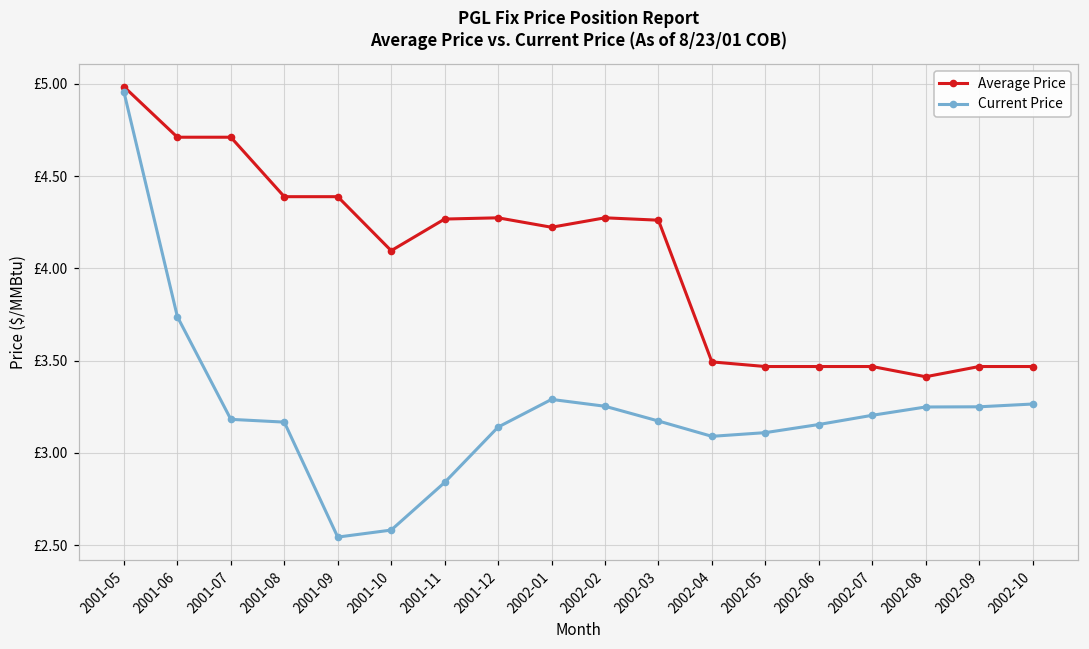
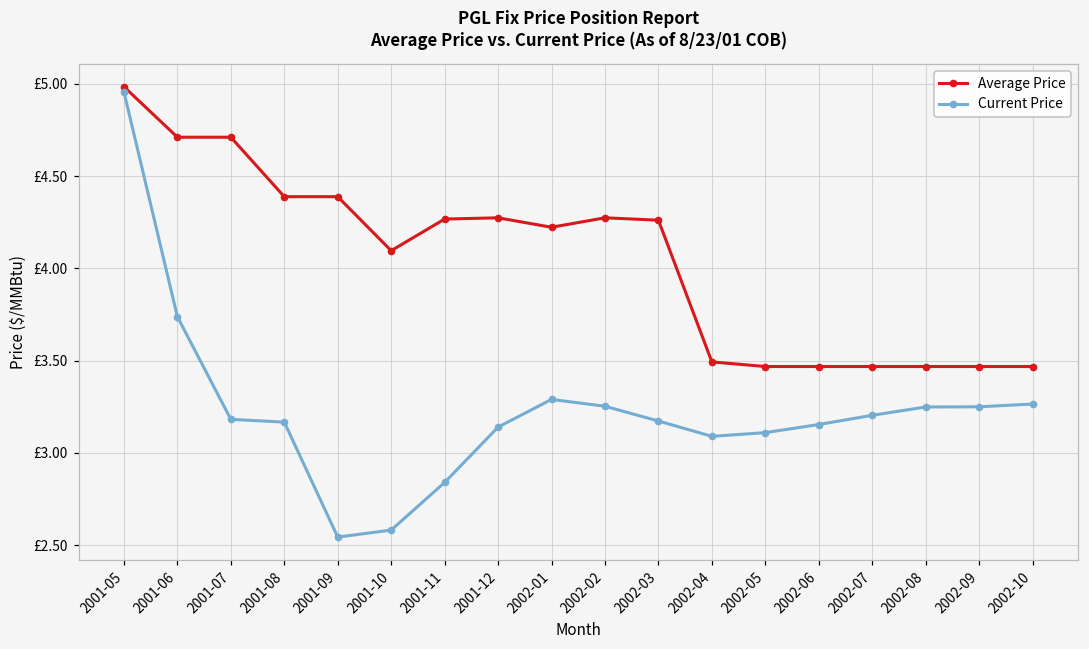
  {
    "Average Price": {
      "2001-05": "£4.98",
      "2001-06": "£4.71",
      "2001-07": "£4.71",
      "2001-08": "£4.39",
      "2001-09": "£4.39",
      "2001-10": "£4.10",
      "2001-11": "£4.27",
      "2001-12": "£4.27",
      "2002-01": "£4.22",
      "2002-02": "£4.27",
      "2002-03": "£4.26",
      "2002-04": "£3.49",
      "2002-05": "£3.47",
      "2002-06": "£3.47",
      "2002-07": "£3.47",
-     "2002-08": "£3.41",
+     "2002-08": "£3.47",
      "2002-09": "£3.47",
      "2002-10": "£3.47"
    },
    "Current Price": {
      "2001-05": "£4.96",
      "2001-06": "£3.74",
      "2001-07": "£3.18",
      "2001-08": "£3.17",
      "2001-09": "£2.54",
      "2001-10": "£2.58",
      "2001-11": "£2.84",
      "2001-12": "£3.14",
      "2002-01": "£3.29",
      "2002-02": "£3.25",
      "2002-03": "£3.17",
      "2002-04": "£3.09",
      "2002-05": "£3.11",
      "2002-06": "£3.15",
      "2002-07": "£3.20",
      "2002-08": "£3.25",
      "2002-09": "£3.25",
      "2002-10": "£3.27"
    }
  }
